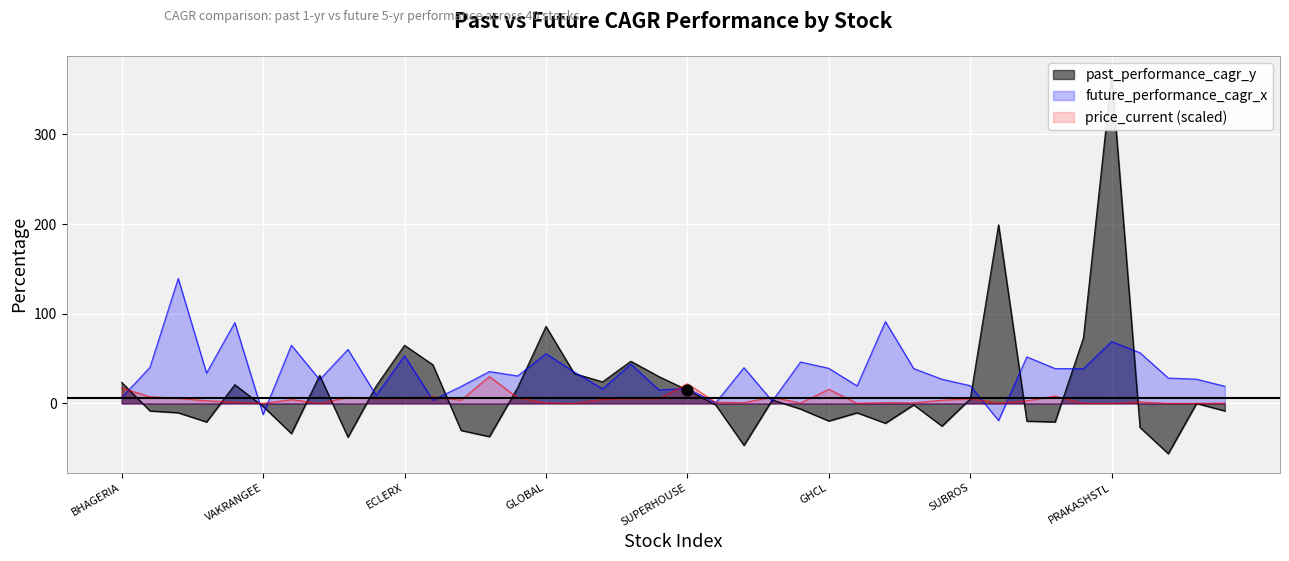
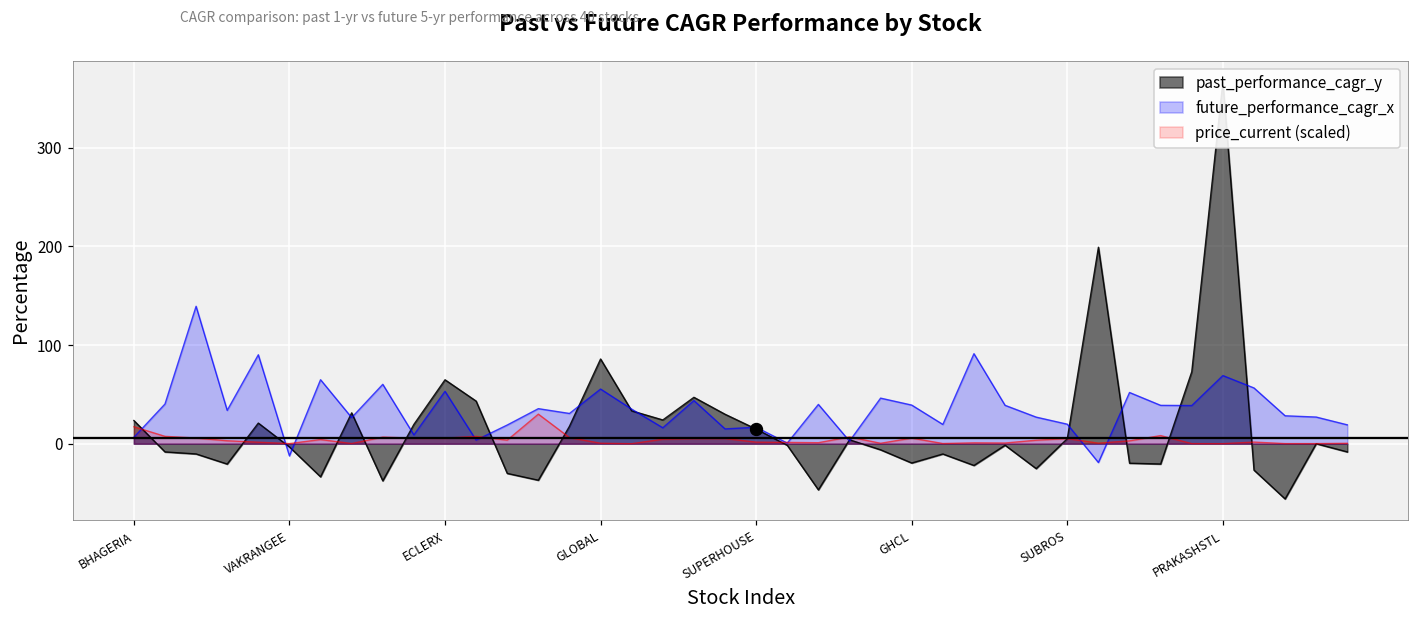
  {
    "price_current (scaled)": {
      "BHAGERIA": 20,
      "ECLERX": 10,
      "GLOBAL": 0,
-     "SUPERHOUSE": 20,
-     "GHCL": 20,
+     "SUPERHOUSE": 0,
+     "GHCL": 10,
      "PRAKASHSTL": 0
    }
  }
